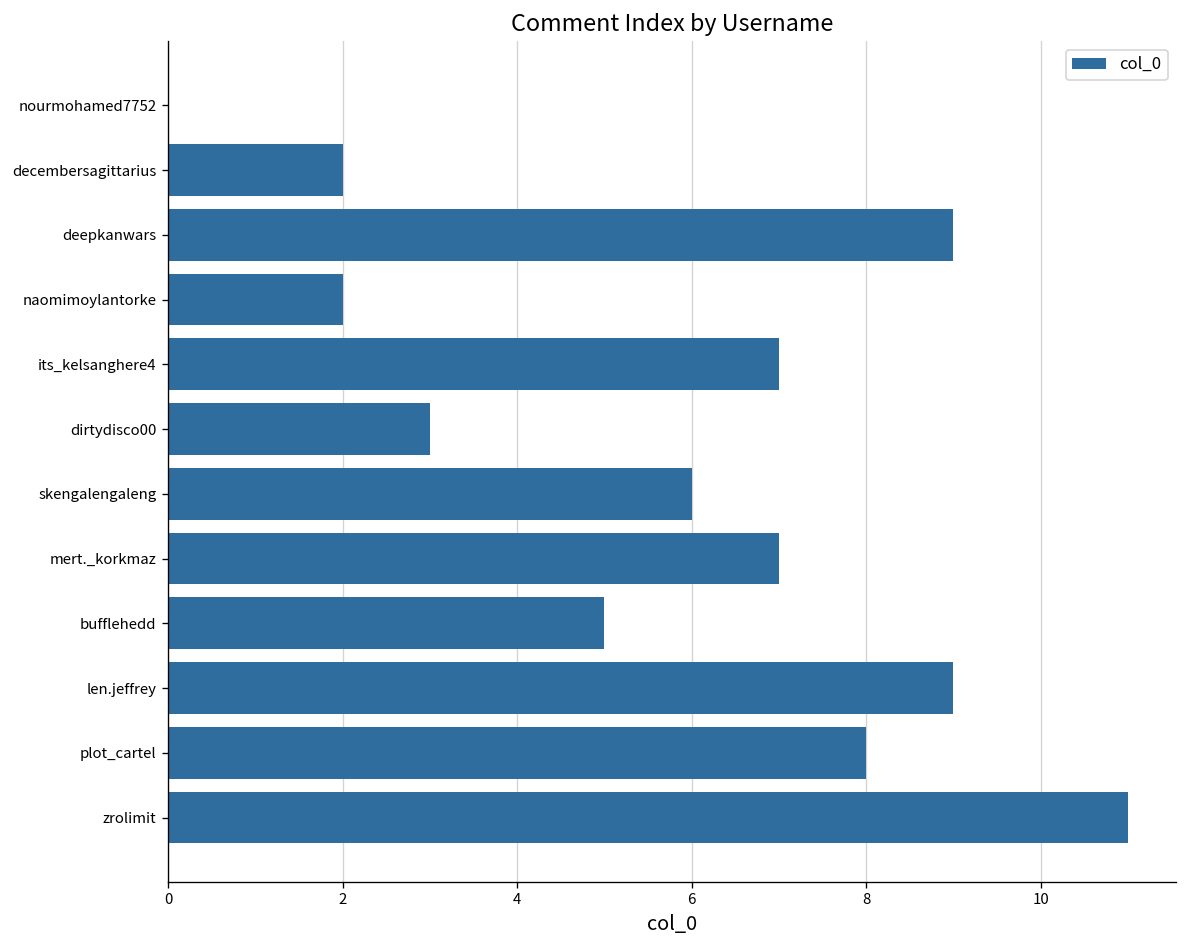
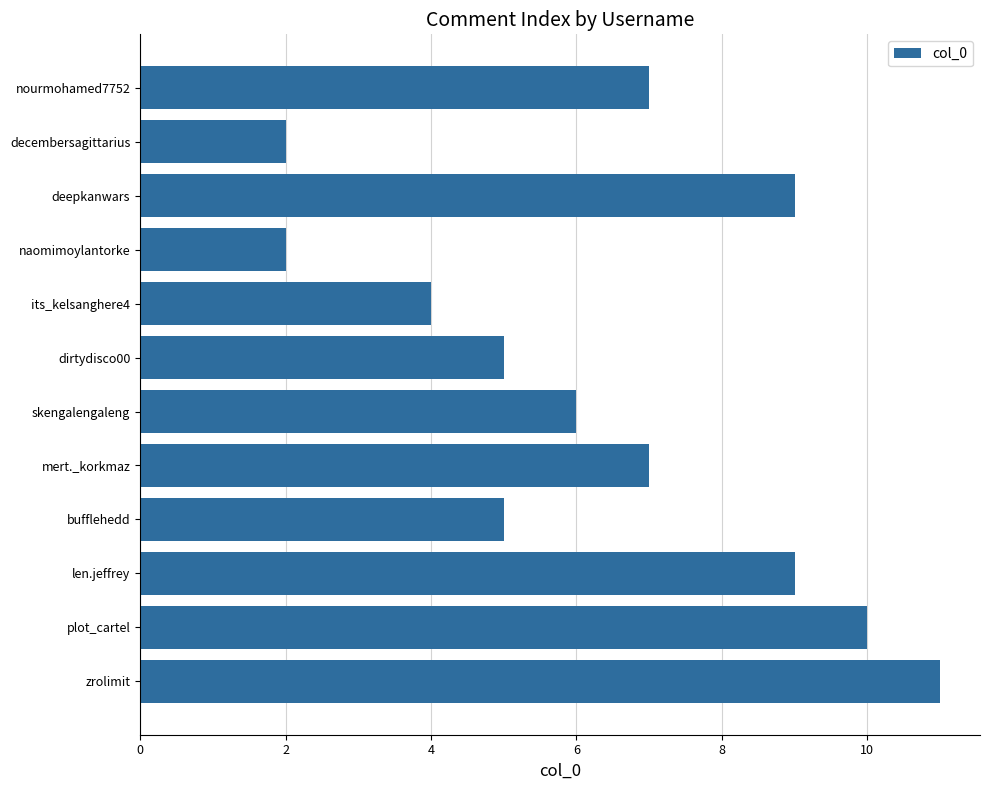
  {
-   "nourmohamed7752": 0,
+   "nourmohamed7752": 7,
    "decembersagittarius": 2,
    "deepkanwars": 9,
    "naomimoylantorke": 2,
-   "its_kelsanghere4": 7,
-   "dirtydisco00": 3,
+   "its_kelsanghere4": 4,
+   "dirtydisco00": 5,
    "skengalengaleng": 6,
    "mert._korkmaz": 7,
    "bufflehedd": 5,
    "len.jeffrey": 9,
-   "plot_cartel": 8,
+   "plot_cartel": 10,
    "zrolimit": 11
  }
